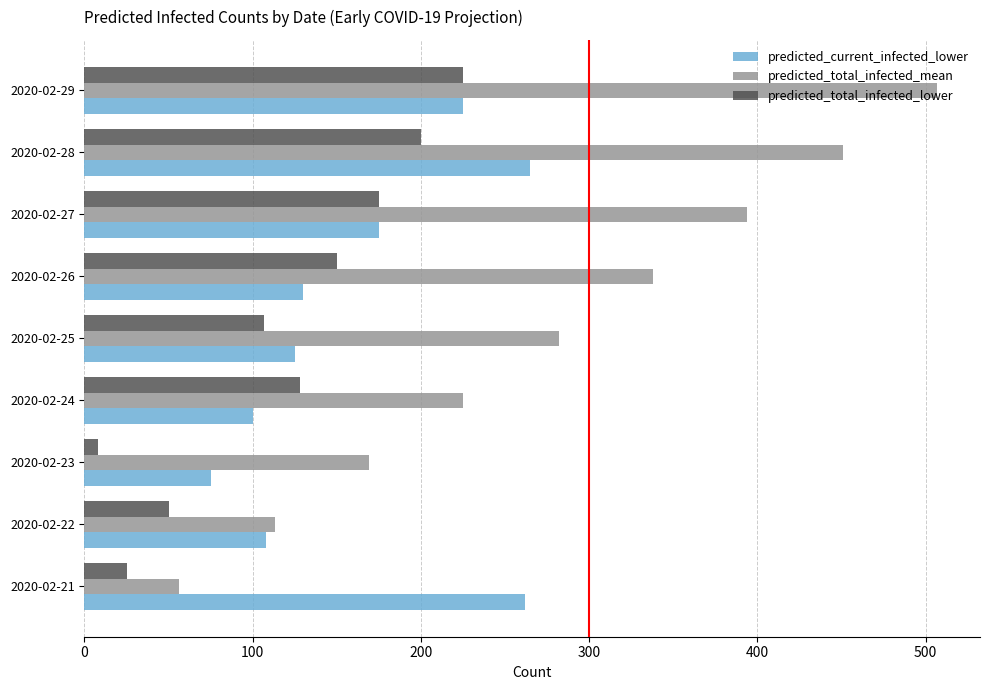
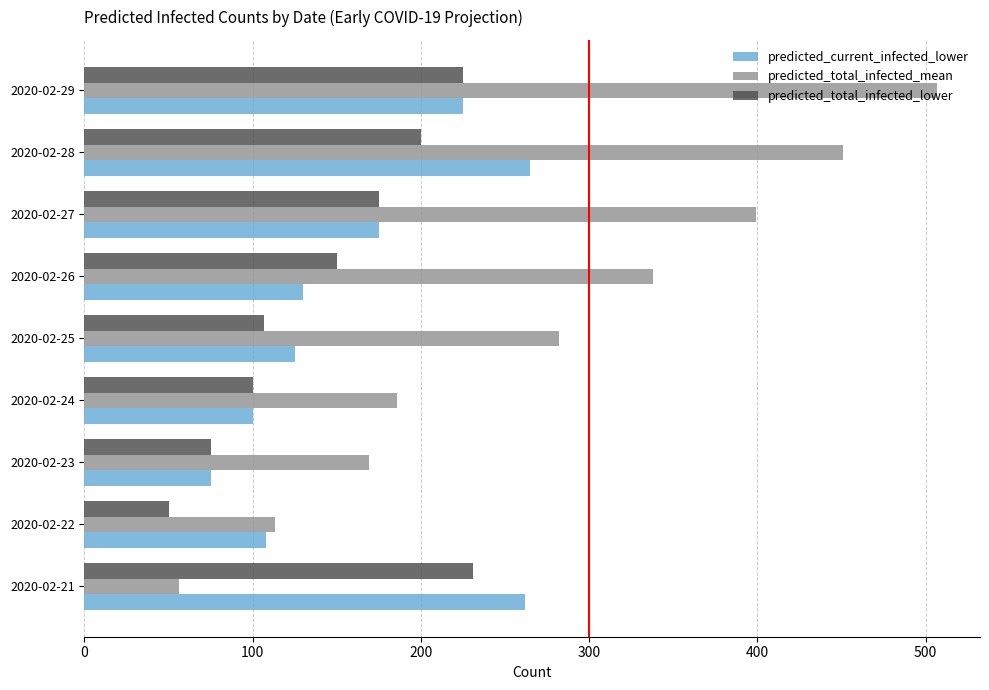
  {
    "predicted_current_infected_lower": {
      "2020-02-29": 225,
      "2020-02-28": 265,
      "2020-02-27": 175,
      "2020-02-26": 130,
      "2020-02-25": 125,
      "2020-02-24": 100,
      "2020-02-23": 75,
      "2020-02-22": 108,
      "2020-02-21": 262
    },
    "predicted_total_infected_mean": {
      "2020-02-29": 507,
      "2020-02-28": 451,
-     "2020-02-27": 394,
+     "2020-02-27": 399,
      "2020-02-26": 338,
      "2020-02-25": 282,
-     "2020-02-24": 225,
+     "2020-02-24": 186,
      "2020-02-23": 169,
      "2020-02-22": 113,
      "2020-02-21": 56
    },
    "predicted_total_infected_lower": {
      "2020-02-29": 225,
      "2020-02-28": 200,
      "2020-02-27": 175,
      "2020-02-26": 150,
      "2020-02-25": 107,
-     "2020-02-24": 128,
-     "2020-02-23": 8,
+     "2020-02-24": 100,
+     "2020-02-23": 75,
      "2020-02-22": 50,
-     "2020-02-21": 25
+     "2020-02-21": 231
    }
  }
